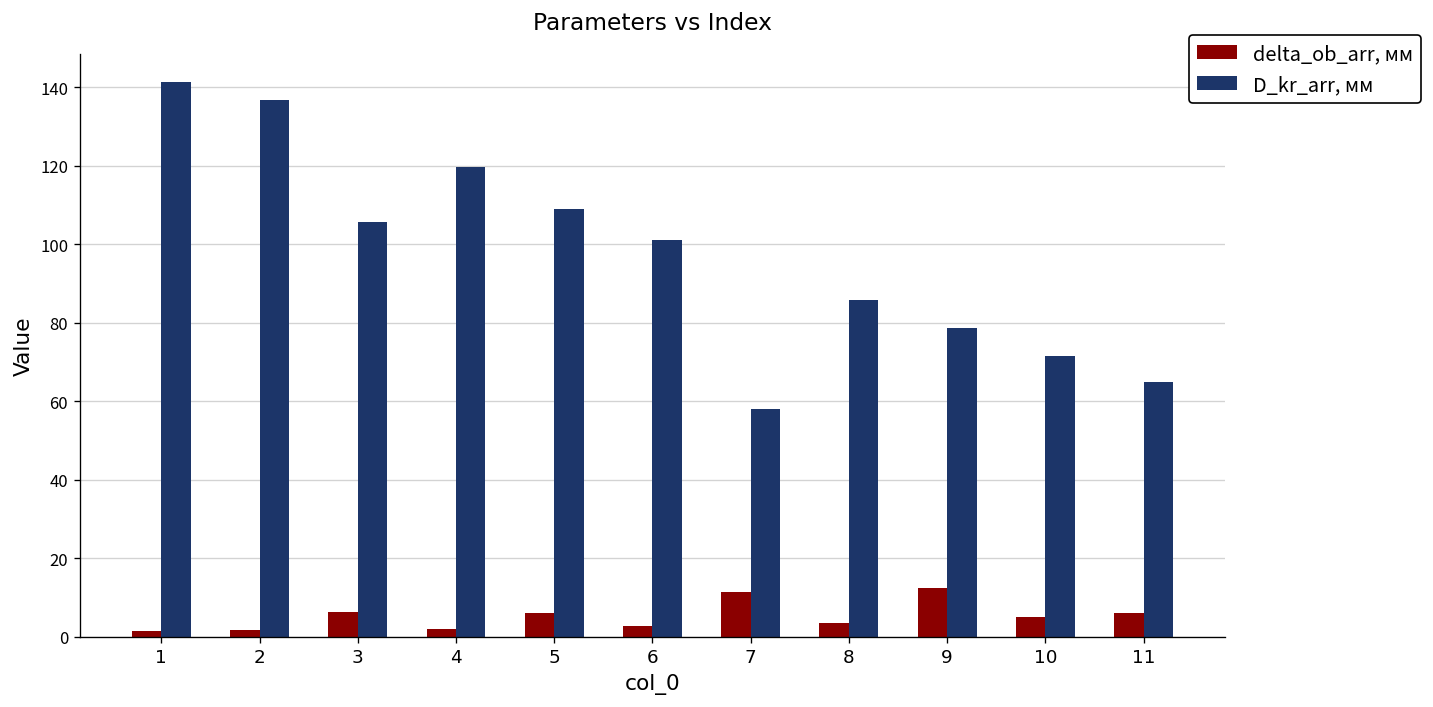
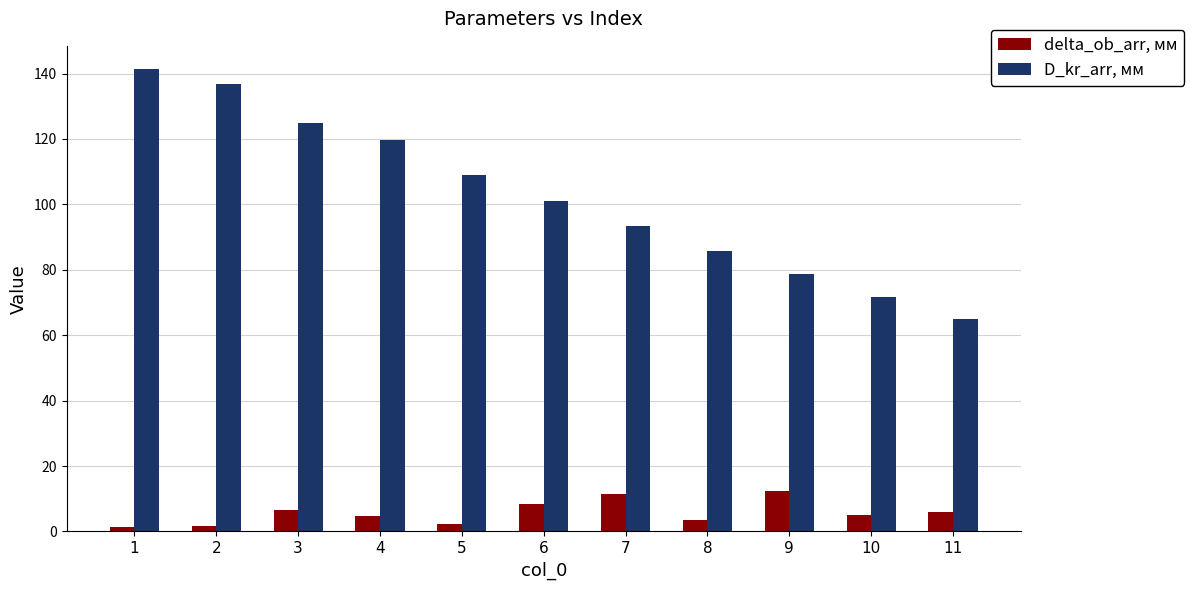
  {
    "delta_ob_arr, мм": {
      "1": 1,
      "2": 2,
      "3": 6,
-     "4": 2,
-     "5": 6,
-     "6": 3,
+     "4": 5,
+     "5": 2,
+     "6": 8,
      "7": 11,
      "8": 4,
      "9": 12,
      "10": 5,
      "11": 6
    },
    "D_kr_arr, мм": {
      "1": 141,
      "2": 137,
-     "3": 106,
+     "3": 125,
      "4": 120,
      "5": 109,
      "6": 101,
-     "7": 58,
+     "7": 93,
      "8": 86,
      "9": 79,
      "10": 72,
      "11": 65
    }
  }
